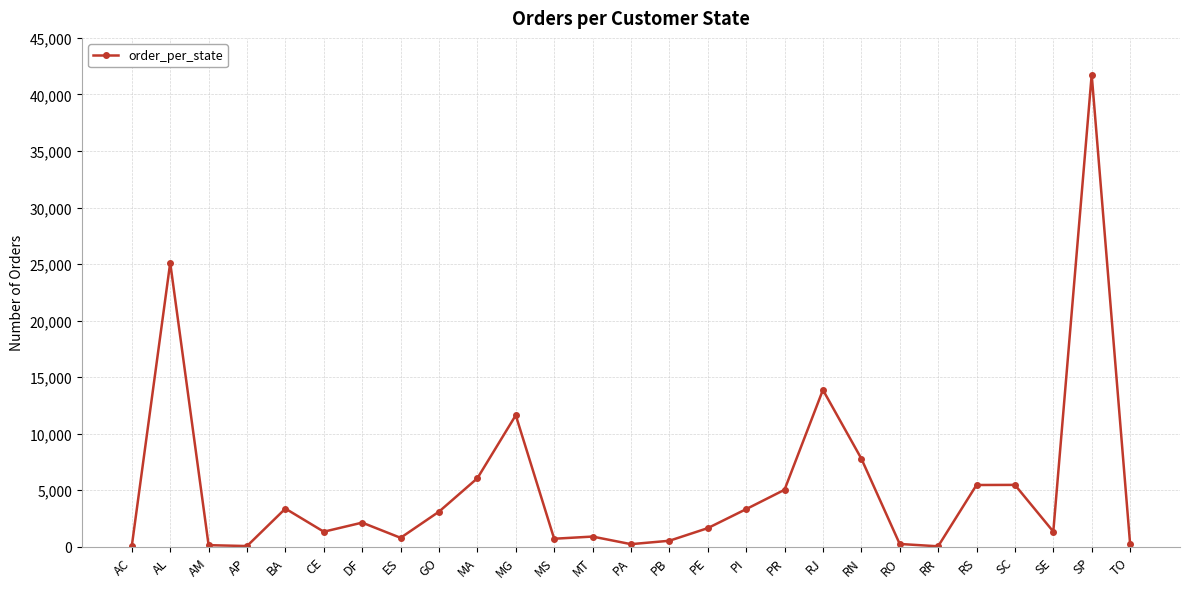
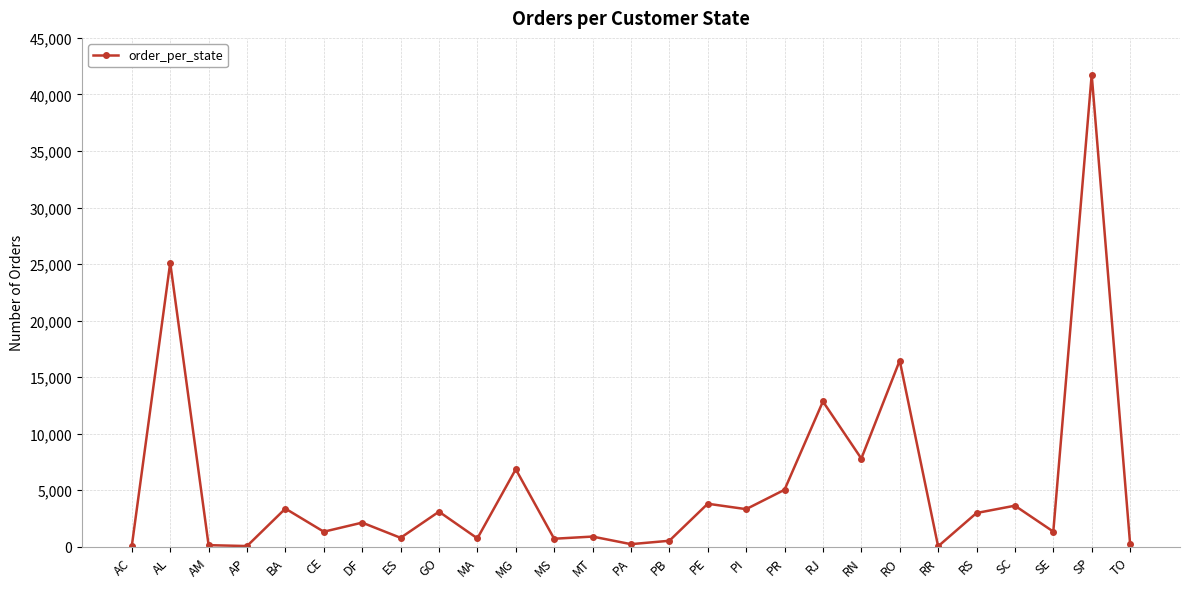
  {
    "AC": "100",
    "AL": "25,100",
    "AM": "100",
    "AP": "100",
    "BA": "3,400",
    "CE": "1,300",
    "DF": "2,100",
    "ES": "800",
    "GO": "3,100",
-   "MA": "6,100",
-   "MG": "11,600",
+   "MA": "700",
+   "MG": "6,900",
    "MS": "700",
    "MT": "900",
    "PA": "200",
    "PB": "500",
-   "PE": "1,700",
+   "PE": "3,800",
    "PI": "3,300",
    "PR": "5,000",
-   "RJ": "13,900",
+   "RJ": "12,900",
    "RN": "7,800",
-   "RO": "300",
+   "RO": "16,500",
    "RR": "0",
-   "RS": "5,500",
-   "SC": "5,500",
+   "RS": "3,000",
+   "SC": "3,600",
    "SE": "1,300",
    "SP": "41,700",
    "TO": "300"
  }
